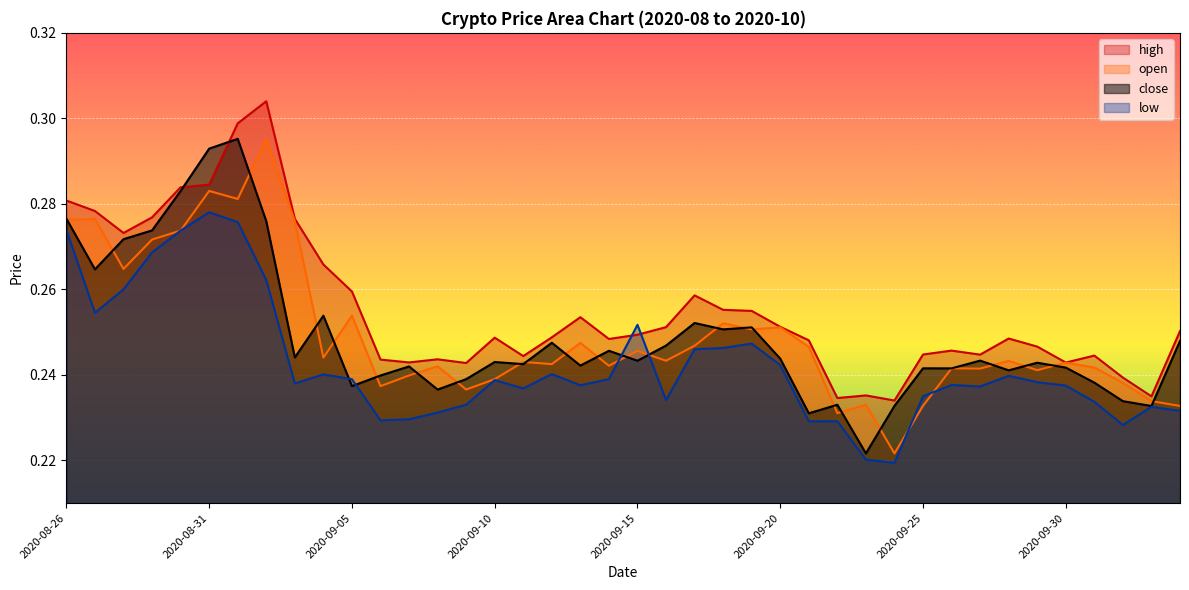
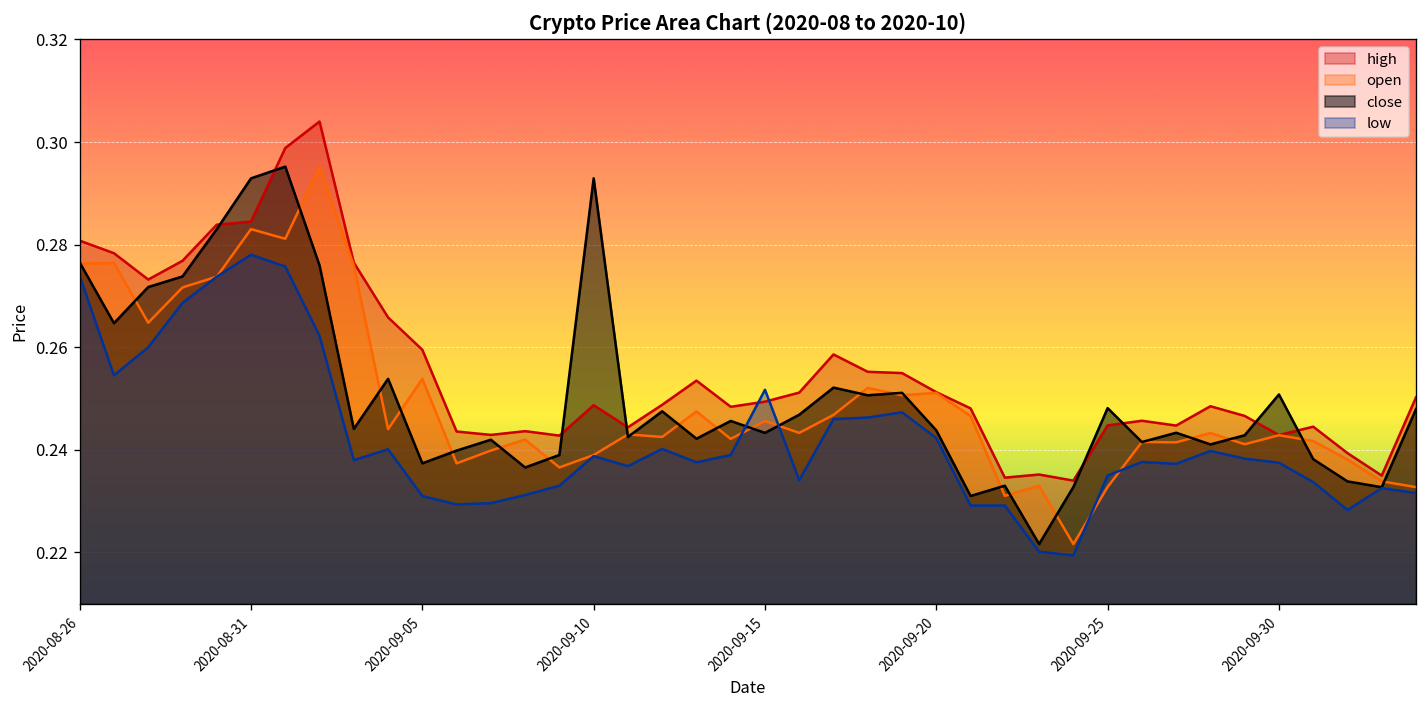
  {
    "close": {
      "2020-08-31": 0.293,
      "2020-09-05": 0.237,
-     "2020-09-10": 0.243,
+     "2020-09-10": 0.293,
      "2020-09-15": 0.243,
      "2020-09-20": 0.244,
-     "2020-09-25": 0.242,
-     "2020-09-30": 0.242
+     "2020-09-25": 0.248,
+     "2020-09-30": 0.251
    },
    "low": {
      "2020-08-26": 0.274,
      "2020-08-31": 0.278,
-     "2020-09-05": 0.239,
+     "2020-09-05": 0.231,
      "2020-09-15": 0.252,
      "2020-09-20": 0.242,
      "2020-09-25": 0.235,
      "2020-09-30": 0.238
    }
  }
